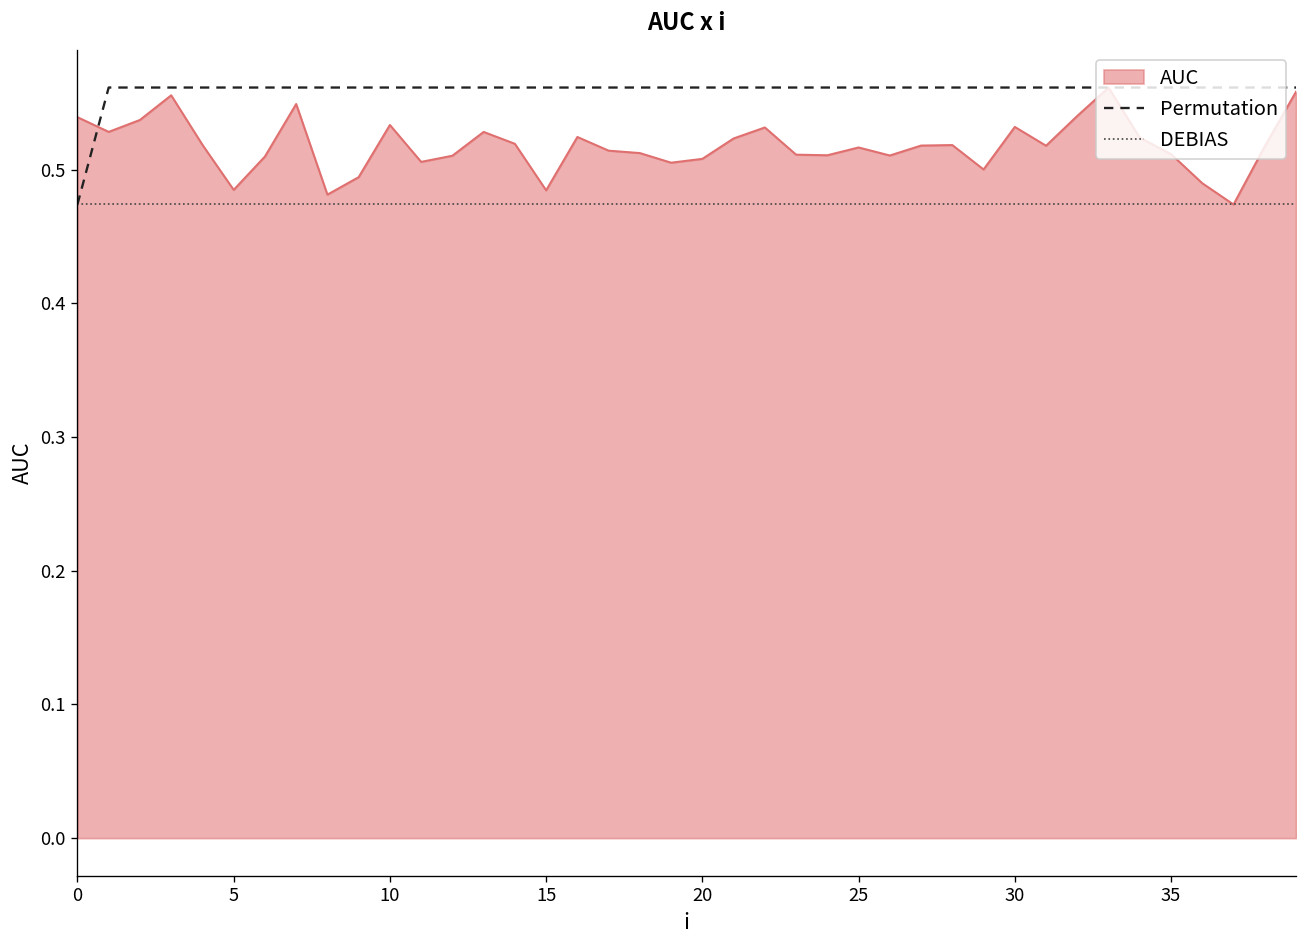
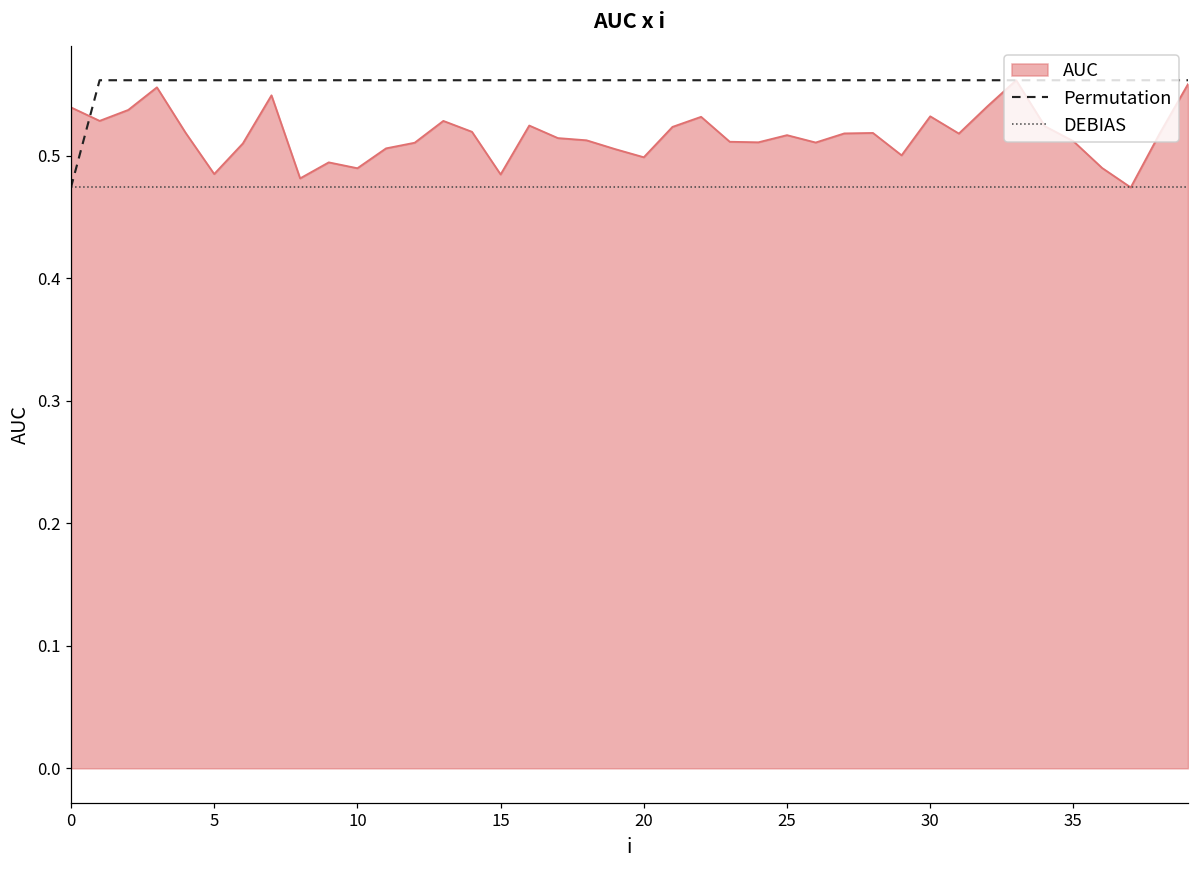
  {
    "AUC": {
      "0": 0.539,
      "5": 0.485,
-     "10": 0.534,
+     "10": 0.490,
      "15": 0.485,
-     "20": 0.508,
+     "20": 0.499,
      "25": 0.517,
      "30": 0.532
    }
  }
